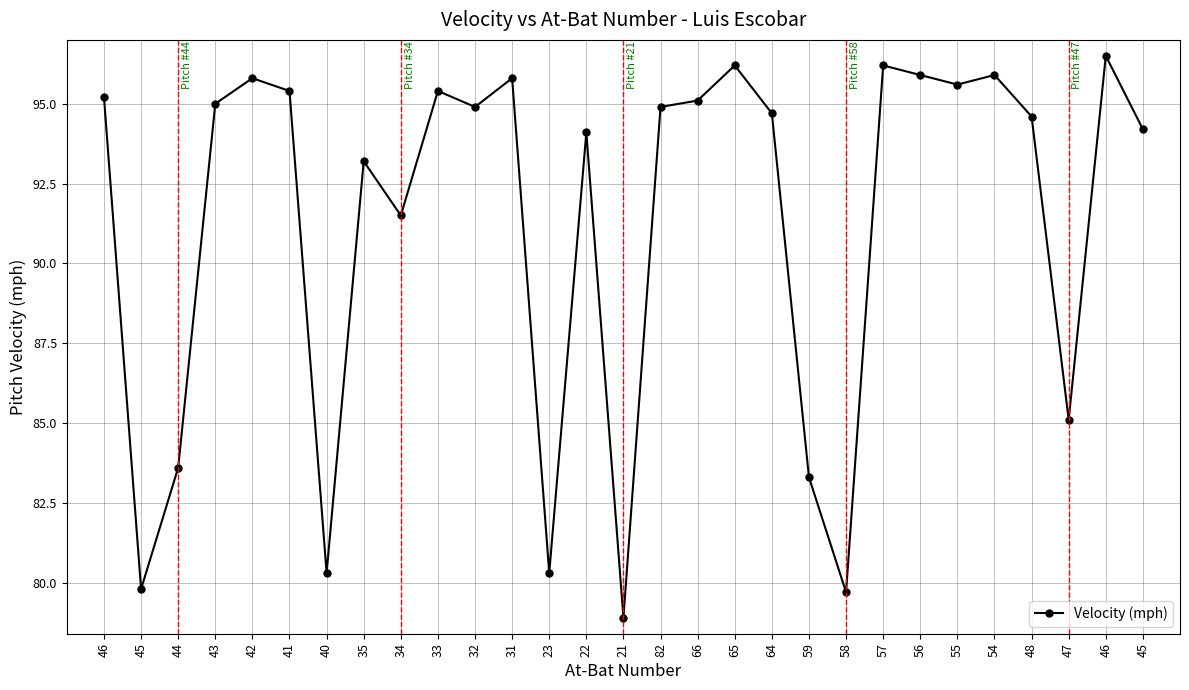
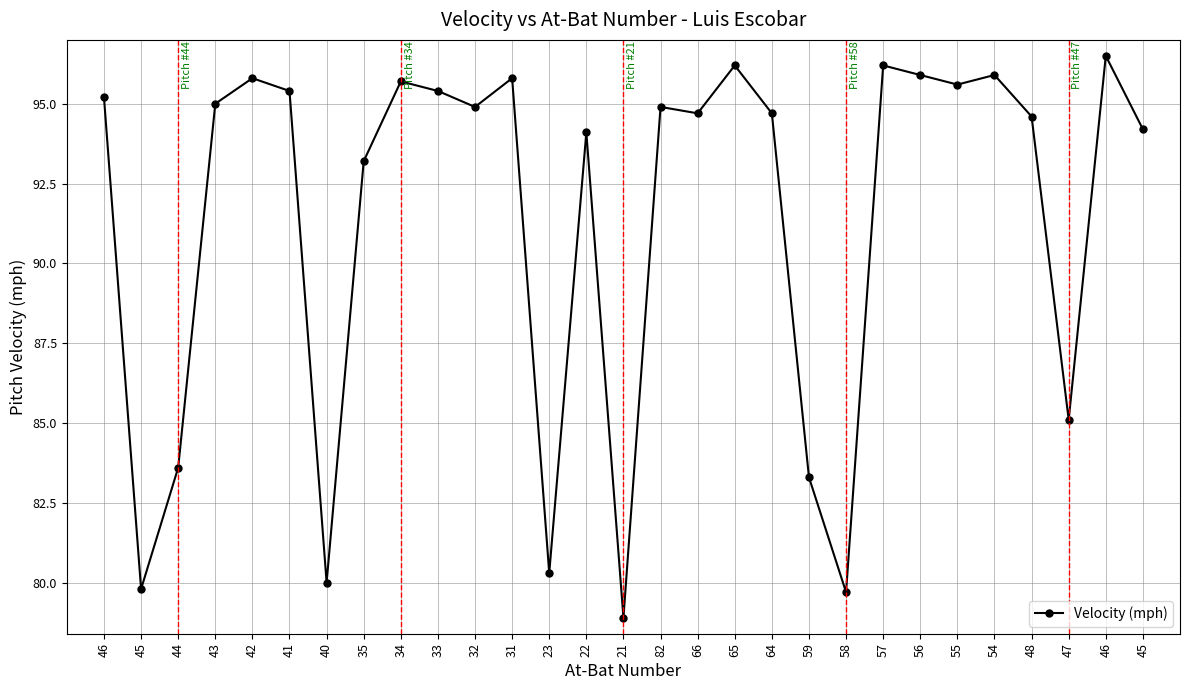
  {
    "44": 83.6,
    "43": 95.0,
    "42": 95.8,
    "41": 95.4,
-   "40": 80.3,
+   "40": 80.0,
    "35": 93.2,
-   "34": 91.5,
+   "34": 95.7,
    "33": 95.4,
    "32": 94.9,
    "31": 95.8,
    "23": 80.3,
    "22": 94.1,
    "21": 78.9,
    "82": 94.9,
-   "66": 95.1,
+   "66": 94.7,
    "65": 96.2,
    "64": 94.7,
    "59": 83.3,
    "58": 79.7,
    "56": 95.9,
    "55": 95.6,
    "54": 95.9,
    "48": 94.6,
    "47": 85.1
  }
